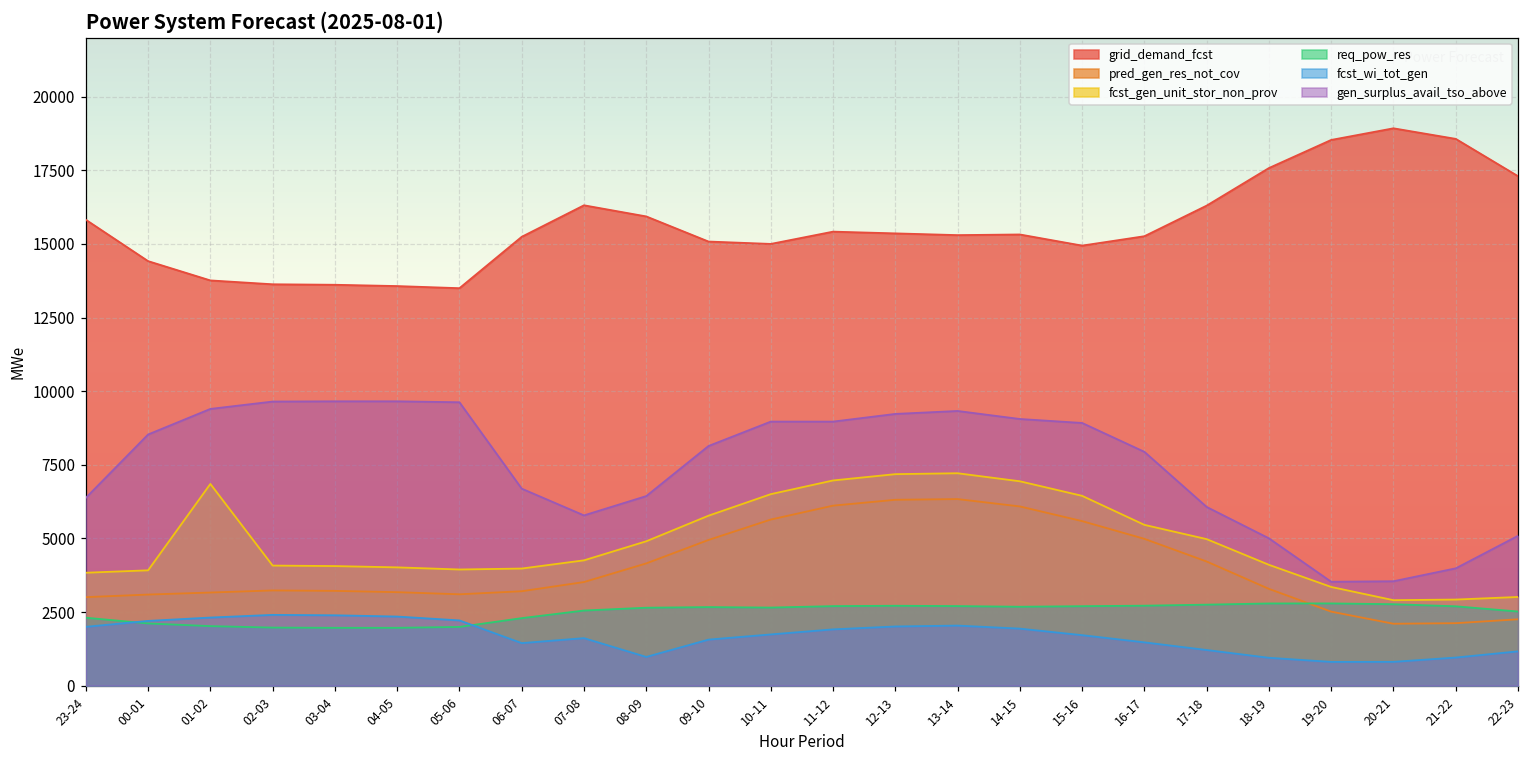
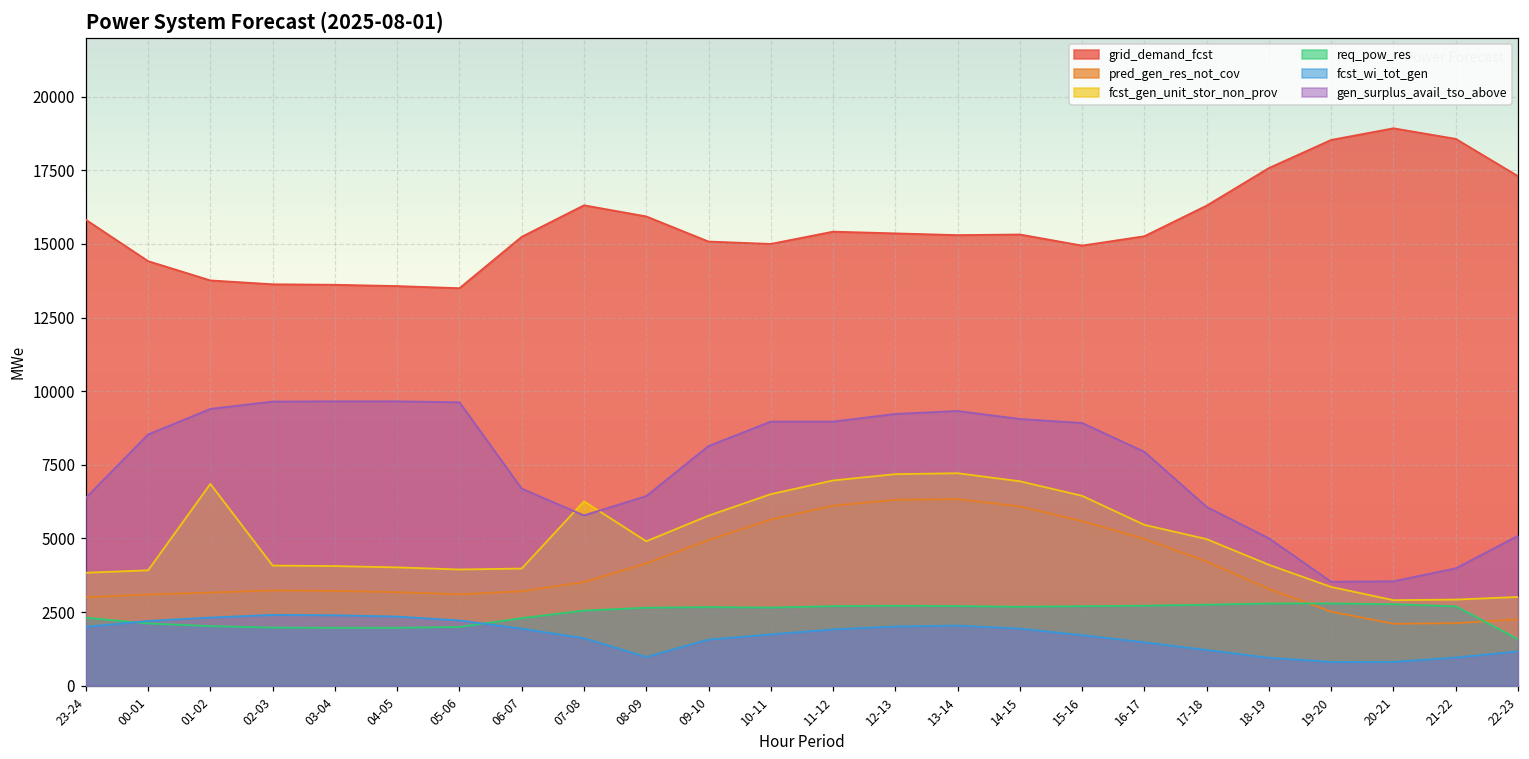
  {
    "fcst_gen_unit_stor_non_prov": {
      "23-24": 3800,
      "00-01": 3900,
      "01-02": 6800,
      "02-03": 4100,
      "03-04": 4100,
      "04-05": 4000,
      "05-06": 3900,
      "06-07": 4000,
-     "07-08": 4300,
+     "07-08": 6300,
      "08-09": 4900,
      "09-10": 5800,
      "10-11": 6500,
      "11-12": 7000,
      "12-13": 7200,
      "13-14": 7200,
      "14-15": 6900,
      "15-16": 6400,
      "16-17": 5500,
      "17-18": 5000,
      "18-19": 4100,
      "19-20": 3400,
      "20-21": 2900,
      "21-22": 2900,
      "22-23": 3000
    },
    "req_pow_res": {
      "23-24": 2300,
      "01-02": 2000,
      "02-03": 2000,
      "03-04": 2000,
      "04-05": 2000,
      "05-06": 2000,
      "06-07": 2300,
      "07-08": 2600,
      "08-09": 2600,
      "09-10": 2700,
      "10-11": 2700,
      "11-12": 2700,
      "12-13": 2700,
      "13-14": 2700,
      "14-15": 2700,
      "15-16": 2700,
      "16-17": 2700,
      "17-18": 2800,
      "18-19": 2800,
      "19-20": 2800,
      "20-21": 2800,
      "21-22": 2700,
-     "22-23": 2500
+     "22-23": 1600
    },
    "fcst_wi_tot_gen": {
      "23-24": 2000,
      "01-02": 2300,
      "02-03": 2400,
      "03-04": 2400,
      "04-05": 2300,
      "05-06": 2200,
-     "06-07": 1400,
+     "06-07": 1900,
      "07-08": 1600,
      "08-09": 1000,
      "09-10": 1600,
      "10-11": 1700,
      "11-12": 1900,
      "12-13": 2000,
      "13-14": 2000,
      "14-15": 1900,
      "15-16": 1700,
      "16-17": 1500,
      "17-18": 1200,
      "18-19": 900,
      "19-20": 800,
      "20-21": 800,
      "21-22": 1000,
      "22-23": 1200
    },
    "gen_surplus_avail_tso_above": {
      "23-24": 6400,
      "00-01": 8500,
      "01-02": 9400,
      "02-03": 9600,
      "03-04": 9700,
      "04-05": 9700,
      "05-06": 9600,
      "06-07": 6700,
      "07-08": 5800,
      "08-09": 6400,
      "09-10": 8100,
      "10-11": 9000,
      "11-12": 9000,
      "12-13": 9200,
      "13-14": 9300,
      "14-15": 9100,
      "15-16": 8900,
      "16-17": 7900,
      "17-18": 6100,
      "18-19": 5000,
      "19-20": 3500,
      "20-21": 3500,
      "21-22": 4000,
      "22-23": 5100
    }
  }
